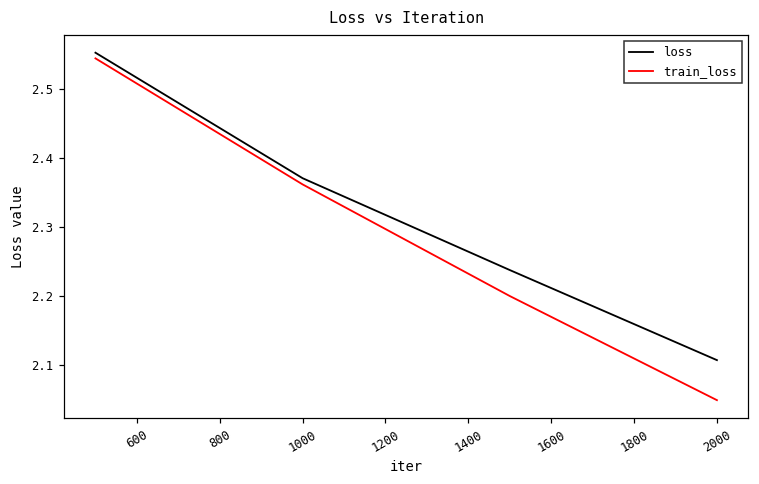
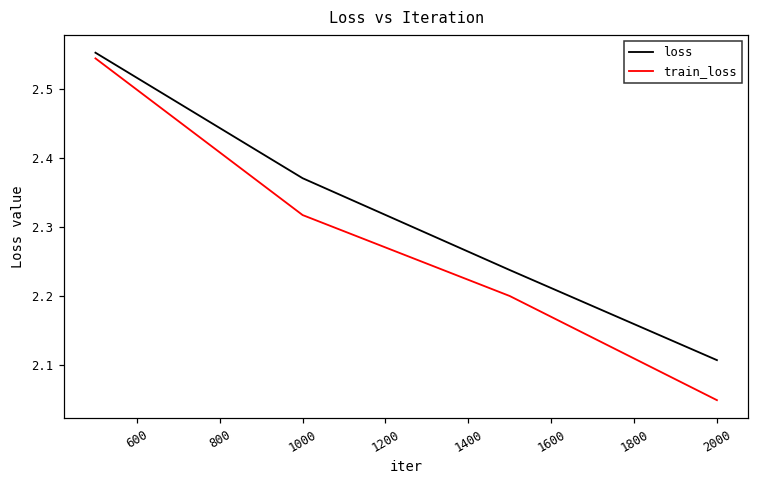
  {
    "loss": {
      "1000": 2.37,
      "2000": 2.11
    },
    "train_loss": {
-     "1000": 2.36,
+     "1000": 2.32,
      "2000": 2.05
    }
  }
